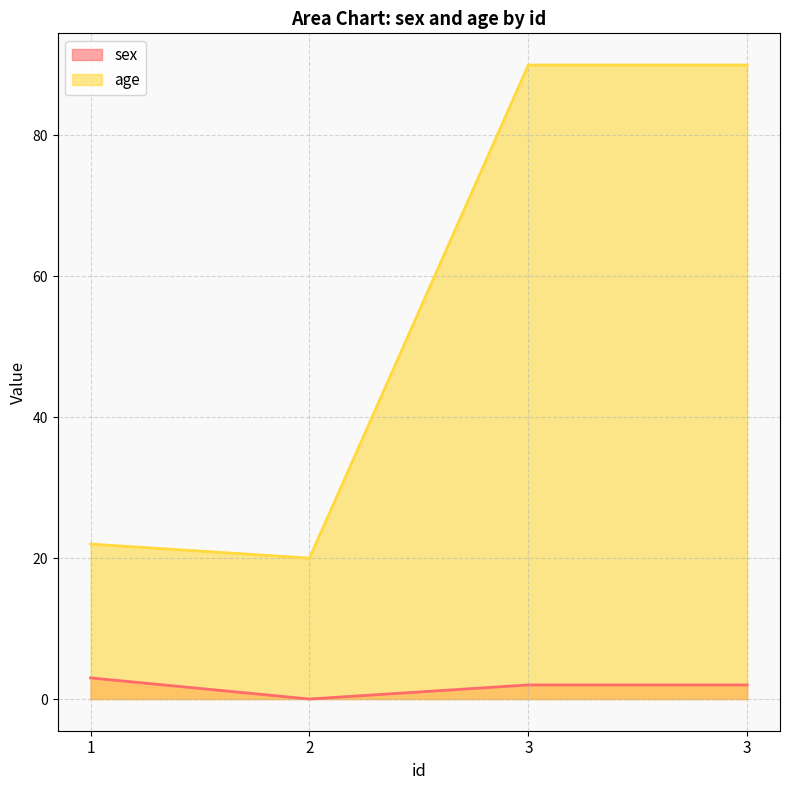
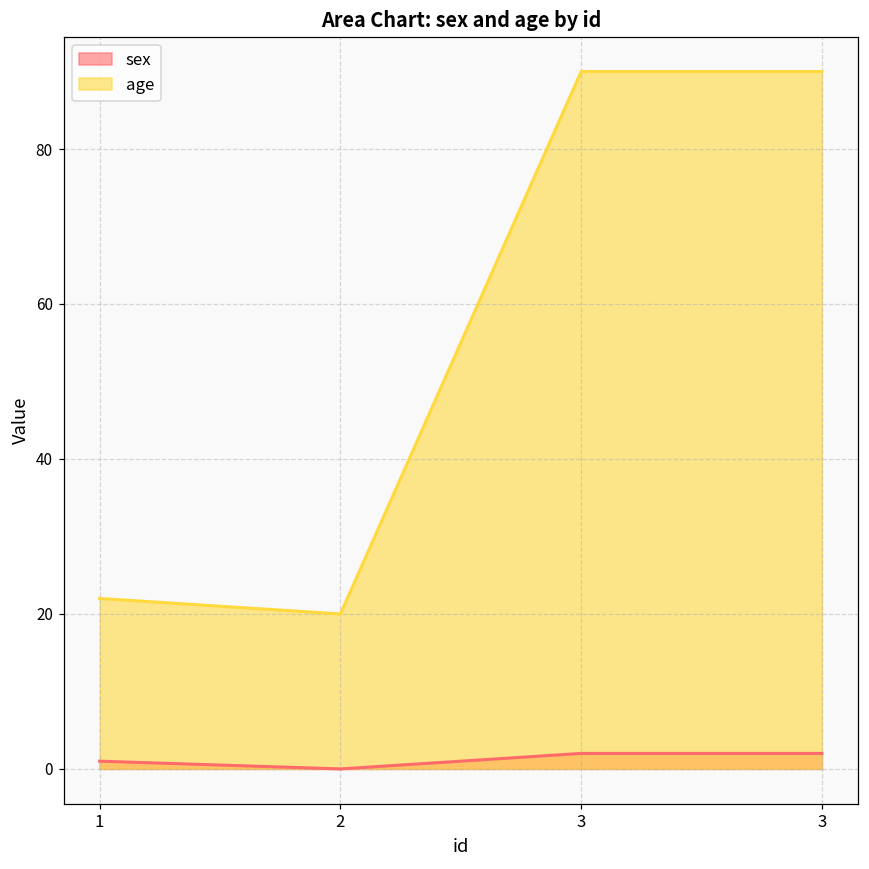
  {
    "sex": {
-     "1": 3,
+     "1": 1,
      "2": 0
    },
    "age": {
      "1": 22,
      "2": 20
    }
  }
